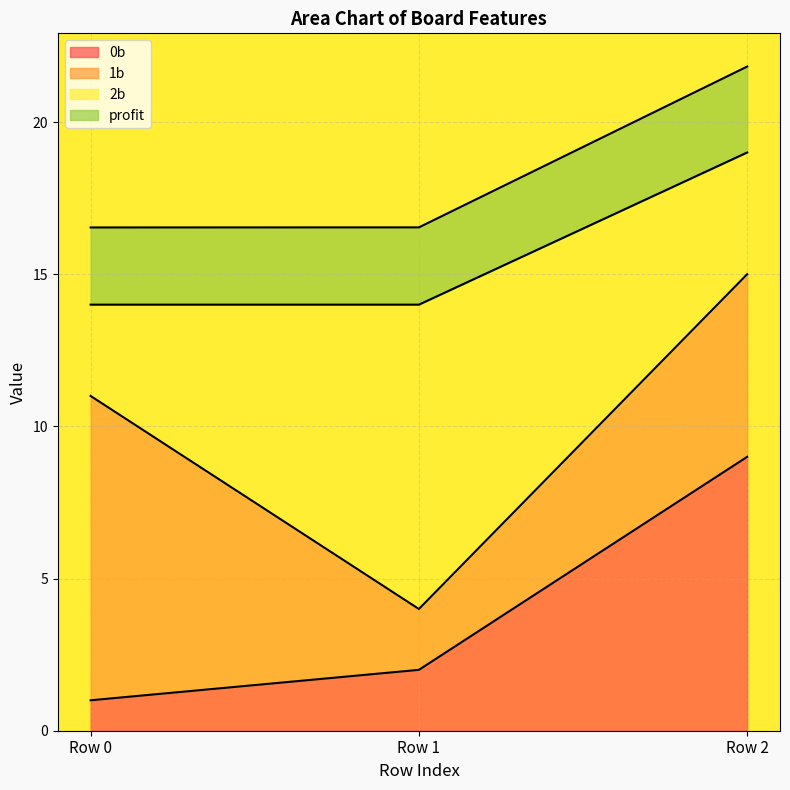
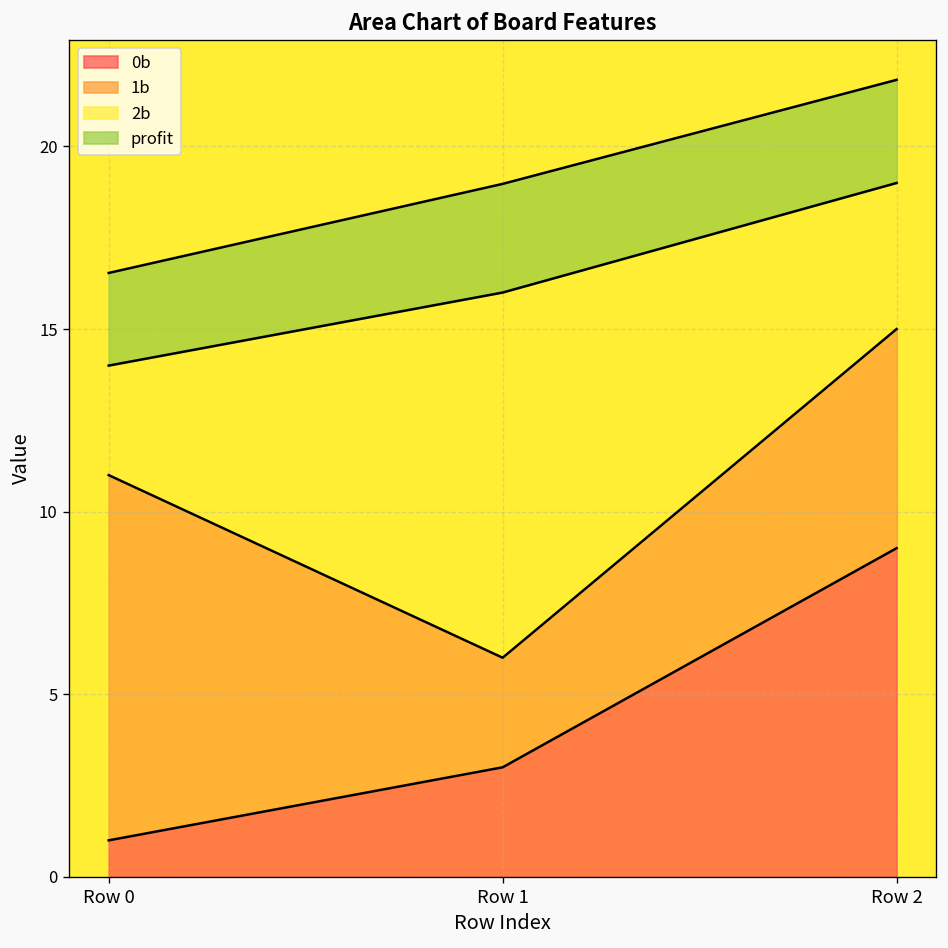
  {
    "0b": {
      "Row 0": 1,
-     "Row 1": 2,
+     "Row 1": 3,
      "Row 2": 9
    },
    "1b": {
      "Row 0": 11,
-     "Row 1": 2,
+     "Row 1": 3,
      "Row 2": 15
    },
    "2b": {
      "Row 0": 3.0,
      "Row 1": 10.0,
      "Row 2": 4.0
    },
    "profit": {
      "Row 0": 2.5,
-     "Row 1": 2.5,
+     "Row 1": 3.0,
      "Row 2": 2.8
    }
  }
